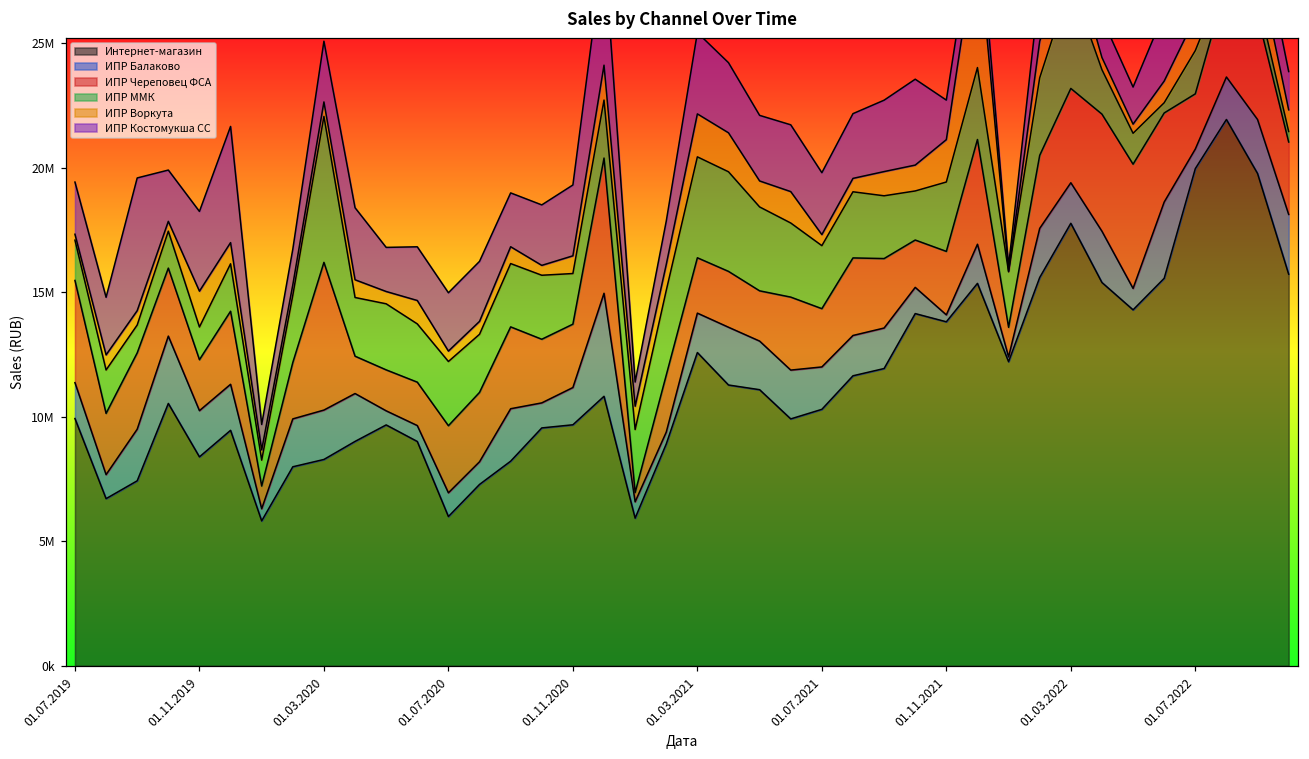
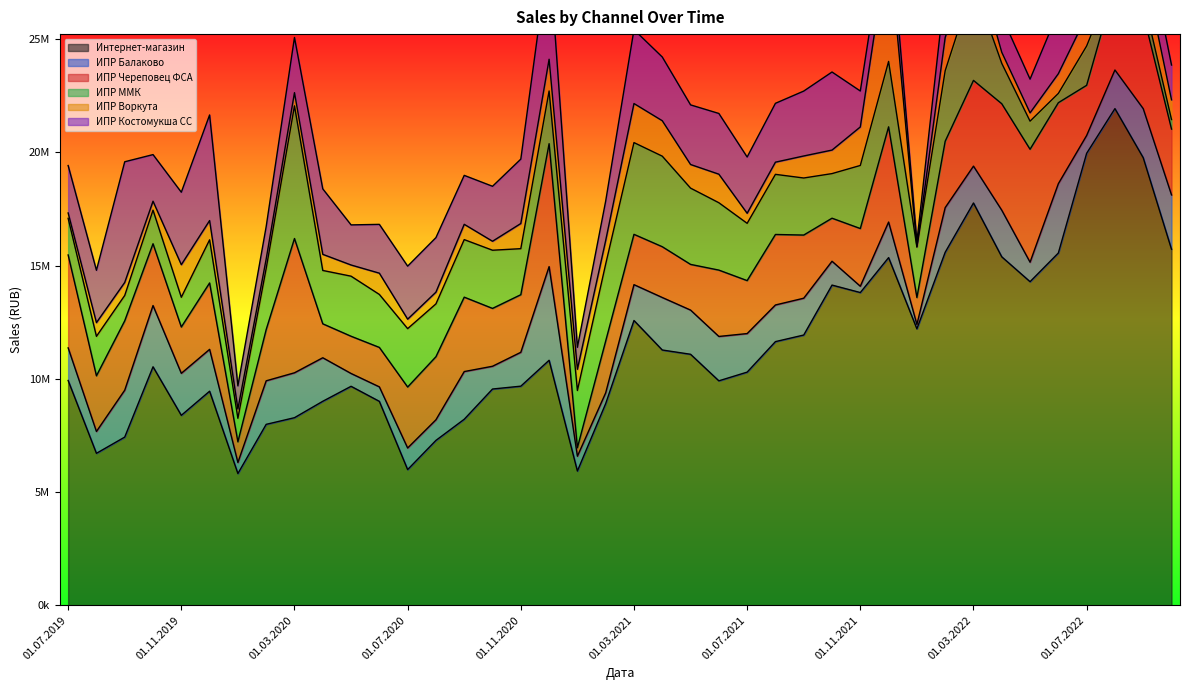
  {
    "Интернет-магазин": {
      "01.07.2019": 9900000,
      "01.11.2019": 8400000,
      "01.03.2020": 8300000,
      "01.07.2020": 6000000,
      "01.11.2020": 9700000,
      "01.03.2021": 12600000,
      "01.07.2021": 10300000,
      "01.11.2021": 13800000,
      "01.03.2022": 17800000,
      "01.07.2022": 20000000
    },
    "ИПР Балаково": {
      "01.07.2019": 1400000,
      "01.11.2019": 1900000,
      "01.03.2020": 2000000,
      "01.07.2020": 1000000,
      "01.11.2020": 1500000,
      "01.03.2021": 1600000,
      "01.07.2021": 1700000,
      "01.11.2021": 300000,
      "01.03.2022": 1600000,
      "01.07.2022": 800000
    },
    "ИПР Череповец ФСА": {
      "01.07.2019": 4100000,
      "01.11.2019": 2000000,
      "01.03.2020": 5900000,
      "01.07.2020": 2700000,
      "01.11.2020": 2500000,
      "01.03.2021": 2200000,
      "01.07.2021": 2300000,
      "01.11.2021": 2500000,
      "01.03.2022": 3800000,
      "01.07.2022": 2200000
    },
    "ИПР ММК": {
      "01.07.2019": 1600000,
      "01.11.2019": 1300000,
      "01.03.2020": 5900000,
      "01.07.2020": 2600000,
      "01.11.2020": 2000000,
      "01.03.2021": 4100000,
      "01.07.2021": 2500000,
      "01.11.2021": 2800000,
      "01.07.2022": 1700000
    },
    "ИПР Воркута": {
      "01.07.2019": 200000,
      "01.11.2019": 1400000,
      "01.03.2020": 600000,
      "01.07.2020": 400000,
-     "01.11.2020": 700000,
+     "01.11.2020": 1100000,
      "01.03.2021": 1700000,
      "01.07.2021": 400000,
      "01.11.2021": 1700000
    },
    "ИПР Костомукша СС": {
      "01.07.2019": 2100000,
      "01.11.2019": 3200000,
      "01.03.2020": 2400000,
      "01.07.2020": 2300000,
      "01.11.2020": 2800000,
      "01.07.2021": 2500000,
      "01.11.2021": 1600000
    }
  }
